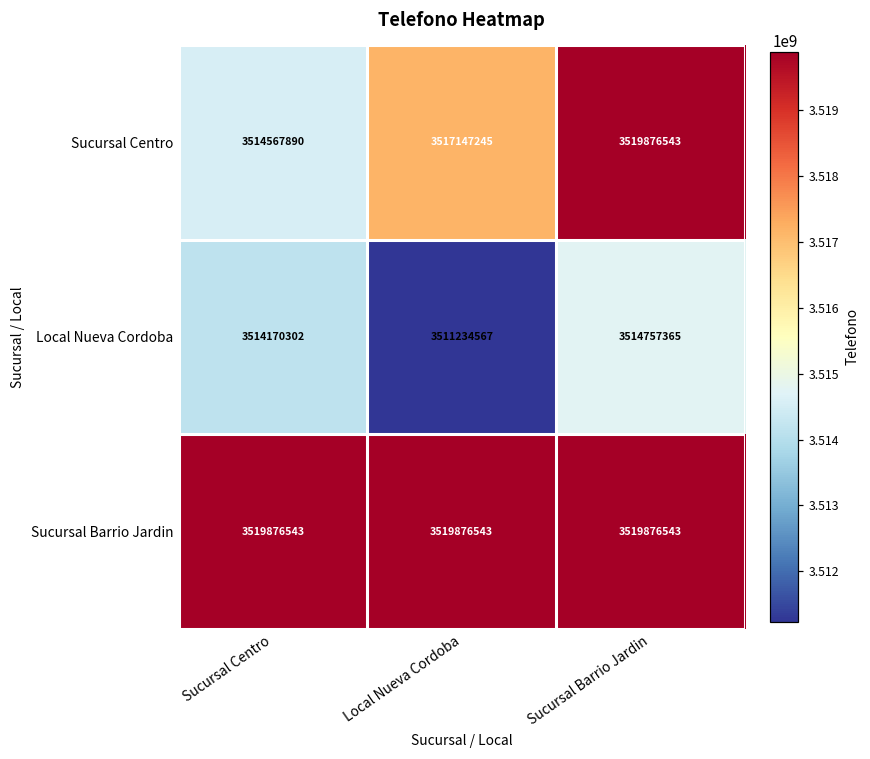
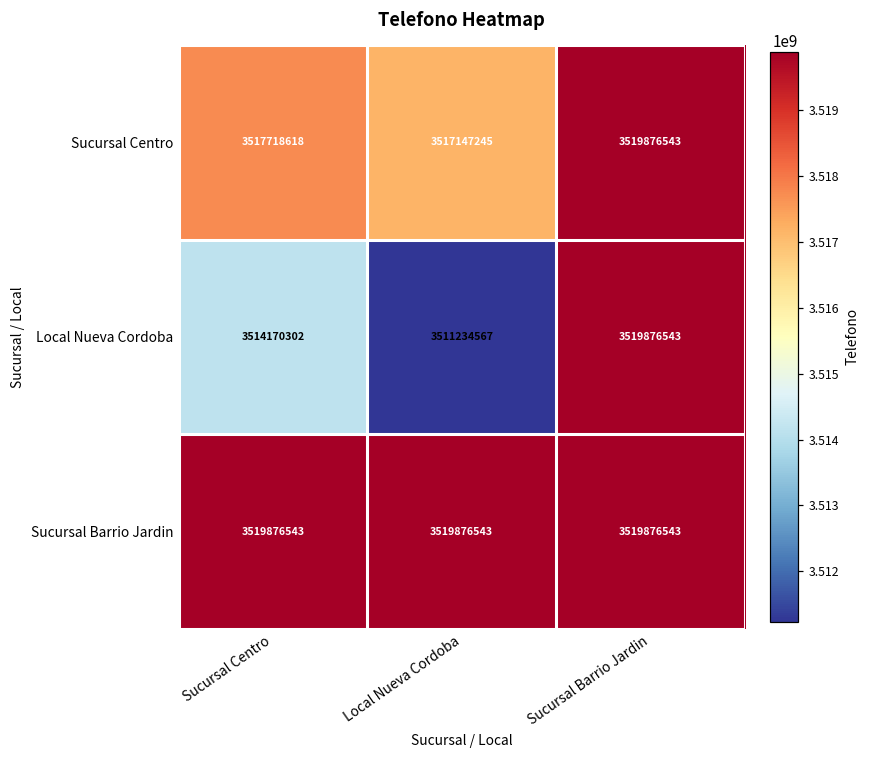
  {
    "Sucursal Centro": {
-     "Sucursal Centro": 3514567890,
+     "Sucursal Centro": 3517718618,
      "Local Nueva Cordoba": 3517147245,
      "Sucursal Barrio Jardin": 3519876543
    },
    "Local Nueva Cordoba": {
      "Sucursal Centro": 3514170302,
      "Local Nueva Cordoba": 3511234567,
-     "Sucursal Barrio Jardin": 3514757365
+     "Sucursal Barrio Jardin": 3519876543
    },
    "Sucursal Barrio Jardin": {
      "Sucursal Centro": 3519876543,
      "Local Nueva Cordoba": 3519876543,
      "Sucursal Barrio Jardin": 3519876543
    }
  }
